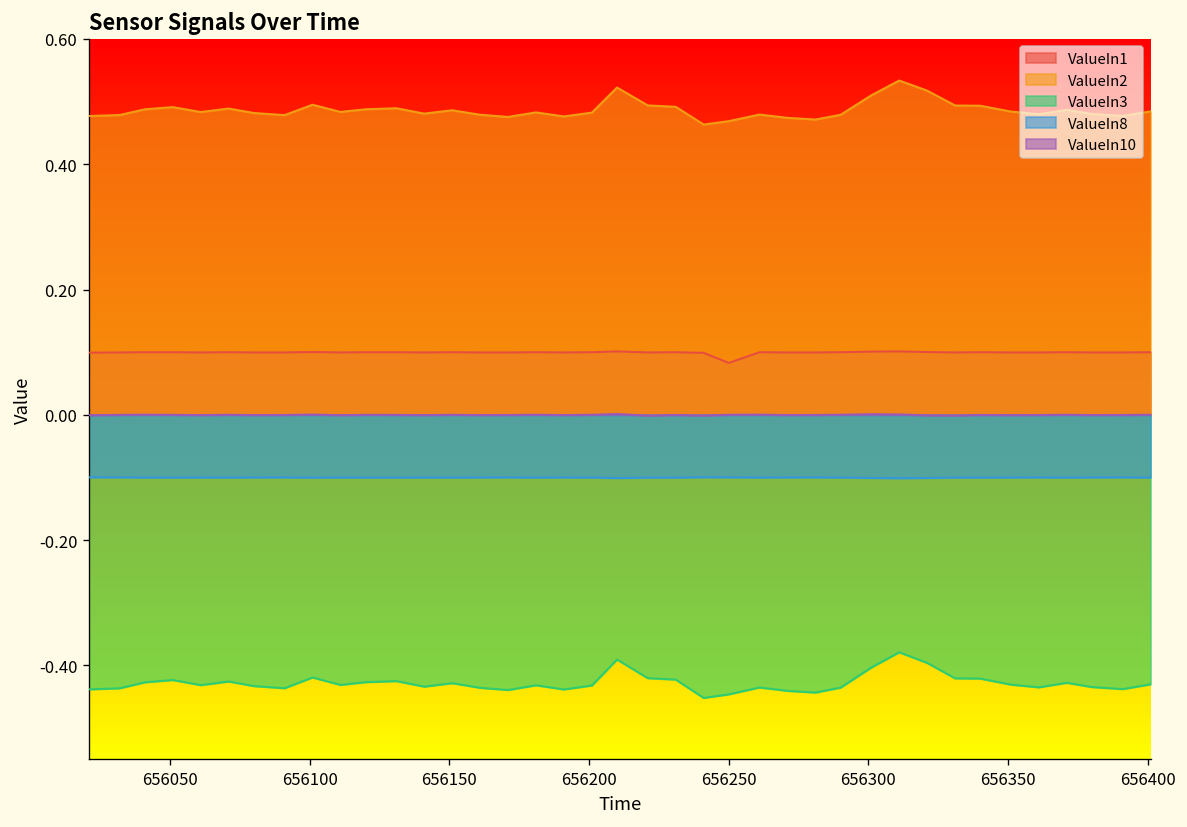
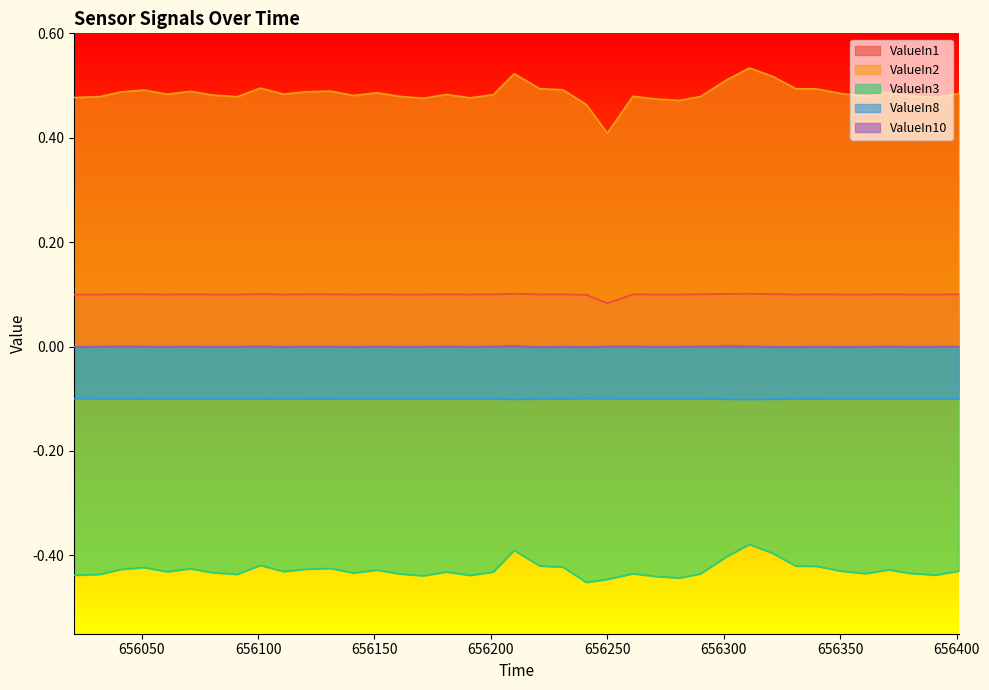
  {
    "ValueIn1": {
      "656250": 0.08
    },
    "ValueIn2": {
-     "656250": 0.47
+     "656250": 0.41
    }
  }
